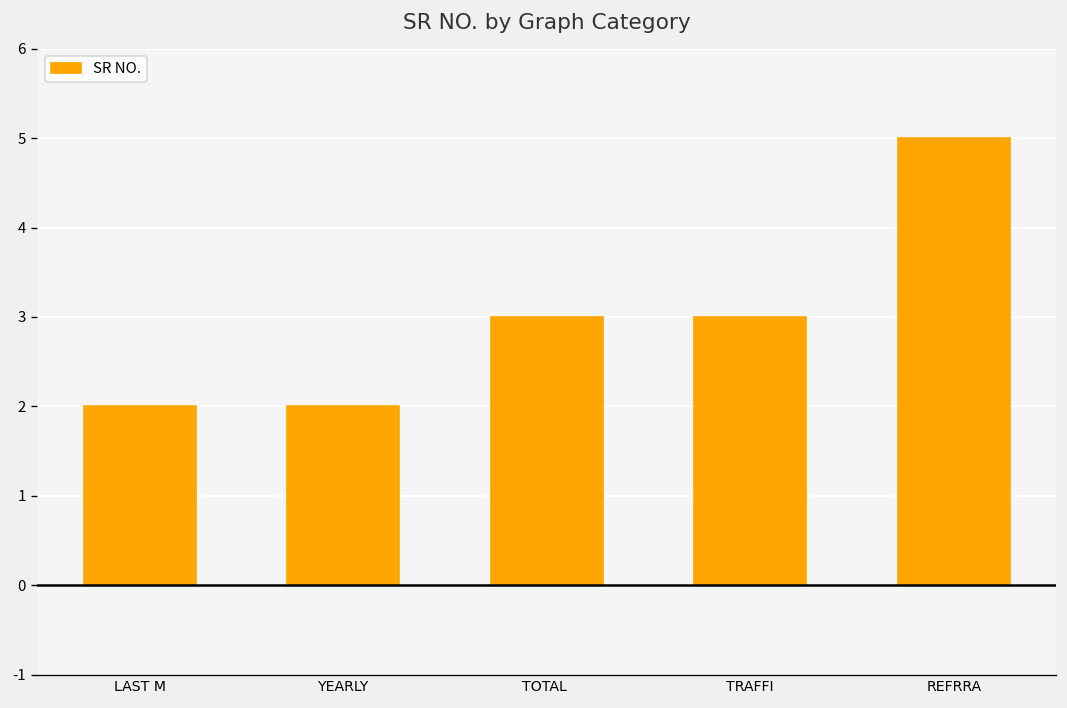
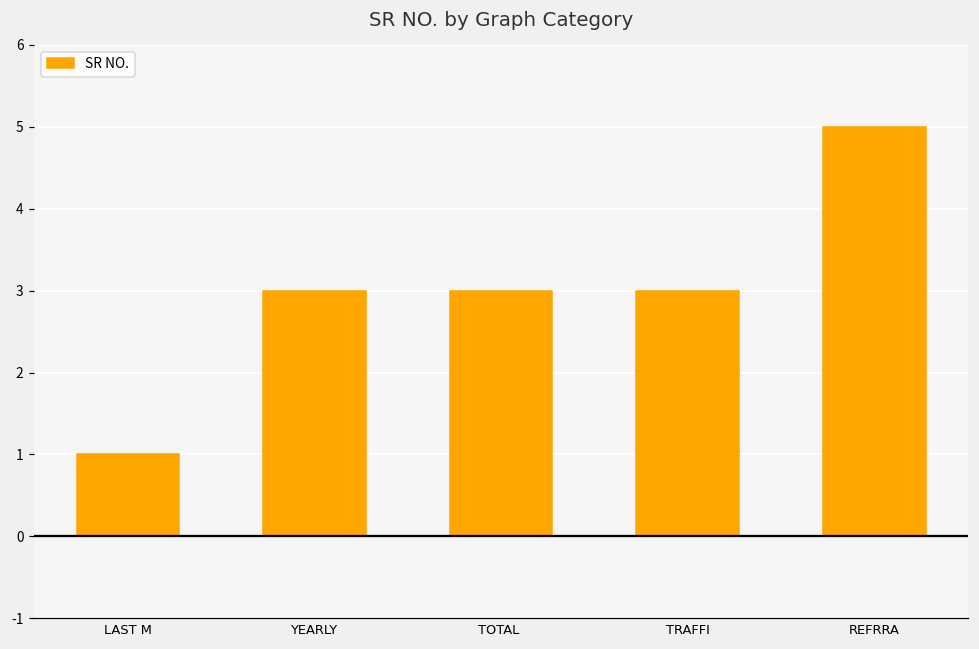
  {
-   "LAST M": 2,
-   "YEARLY": 2,
+   "LAST M": 1,
+   "YEARLY": 3,
    "TOTAL": 3,
    "TRAFFI": 3,
    "REFRRA": 5
  }
